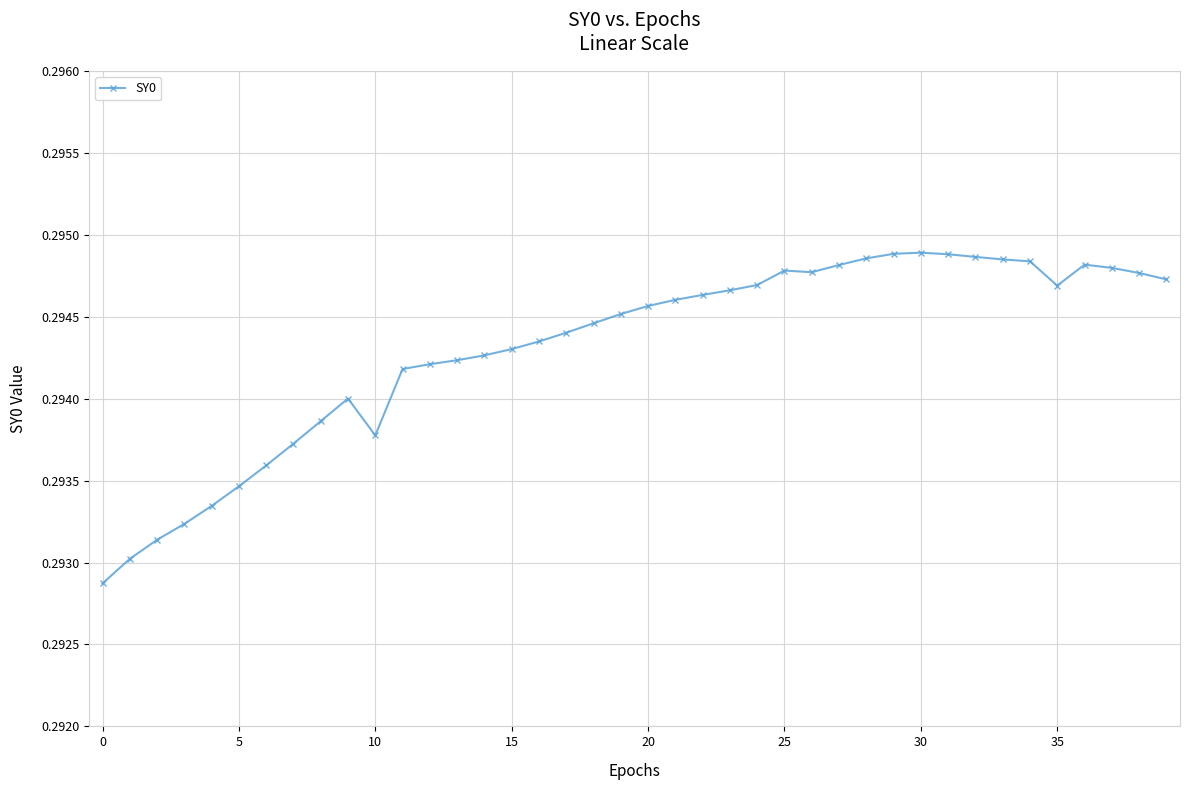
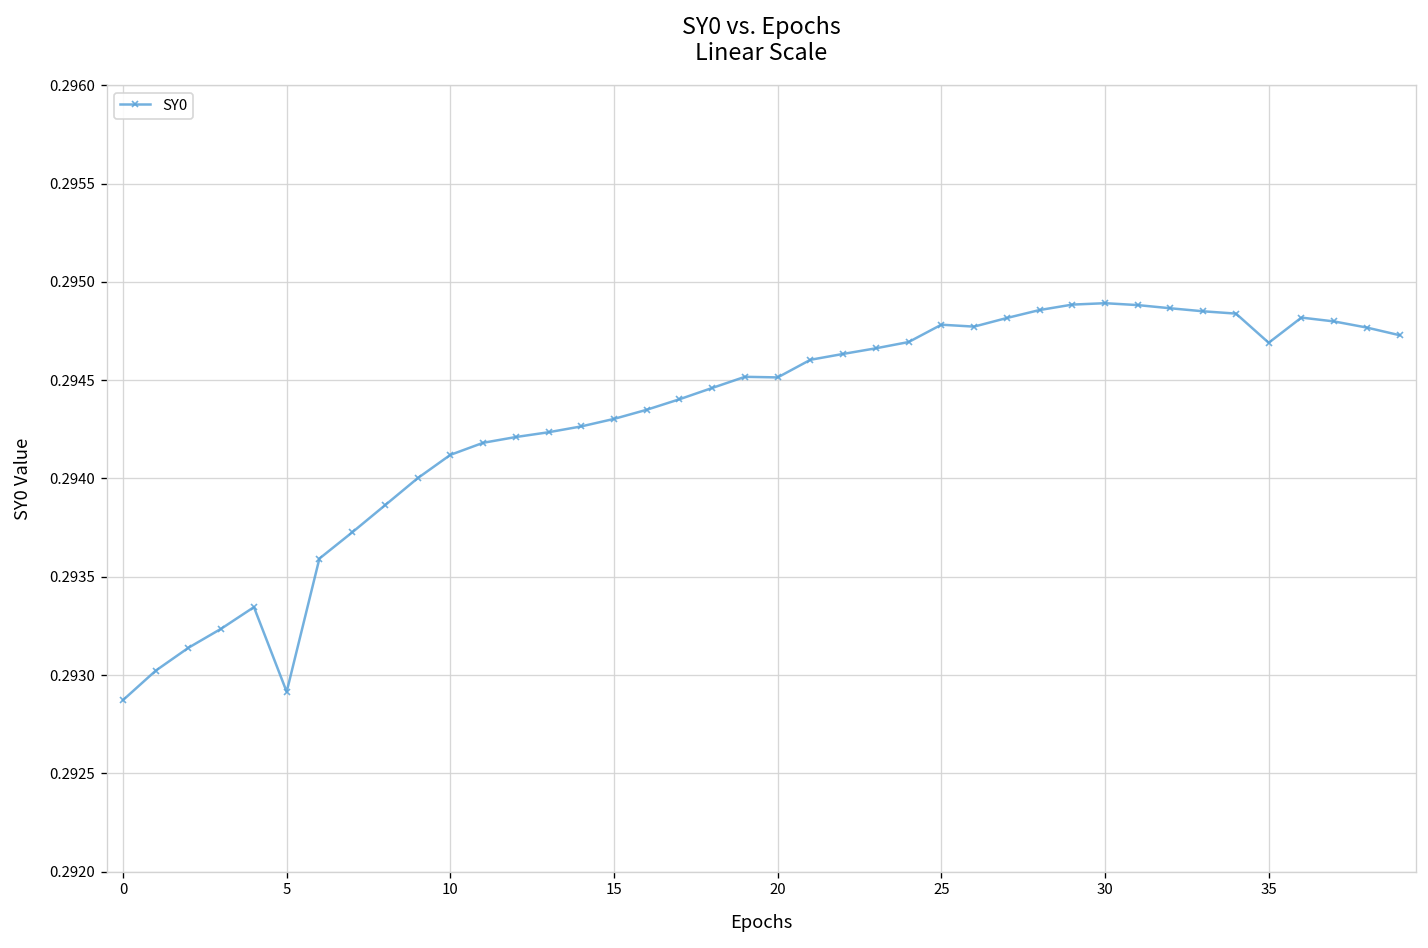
  {
    "0": 0.29287,
-   "5": 0.29347,
-   "10": 0.29378,
+   "5": 0.29292,
+   "10": 0.29412,
    "15": 0.29430,
-   "20": 0.29457,
+   "20": 0.29451,
    "25": 0.29478,
    "30": 0.29489,
    "35": 0.29469
  }
